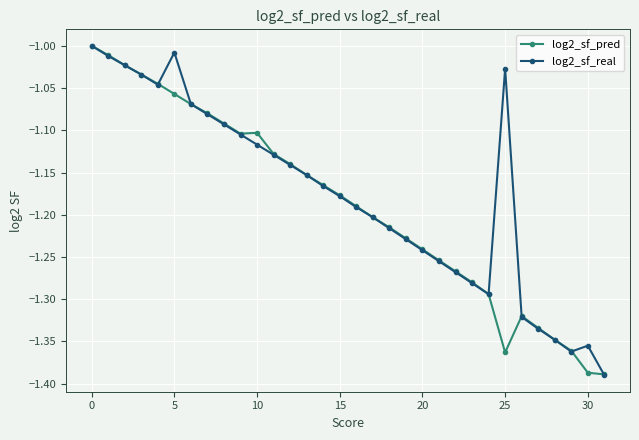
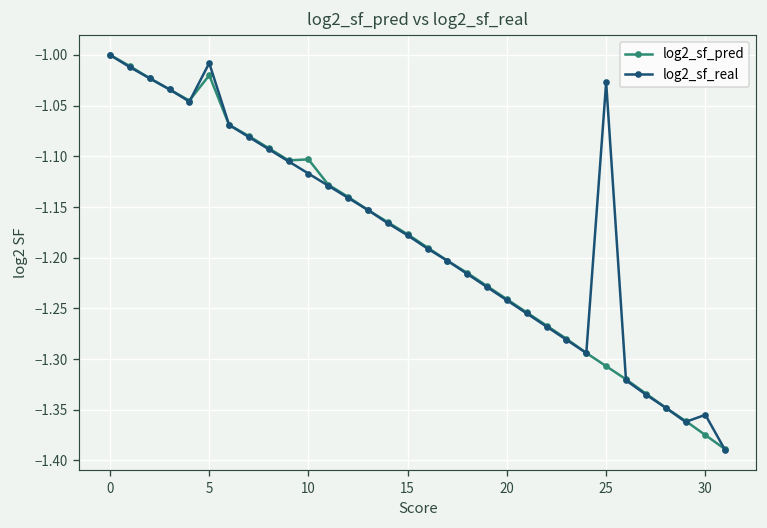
  {
    "log2_sf_pred": {
-     "5": -1.06,
+     "5": -1.02,
      "10": -1.10,
-     "25": -1.36,
-     "30": -1.39
+     "25": -1.31,
+     "30": -1.38
    },
    "log2_sf_real": {
      "5": -1.01,
      "10": -1.12,
      "25": -1.03,
      "30": -1.36
    }
  }
